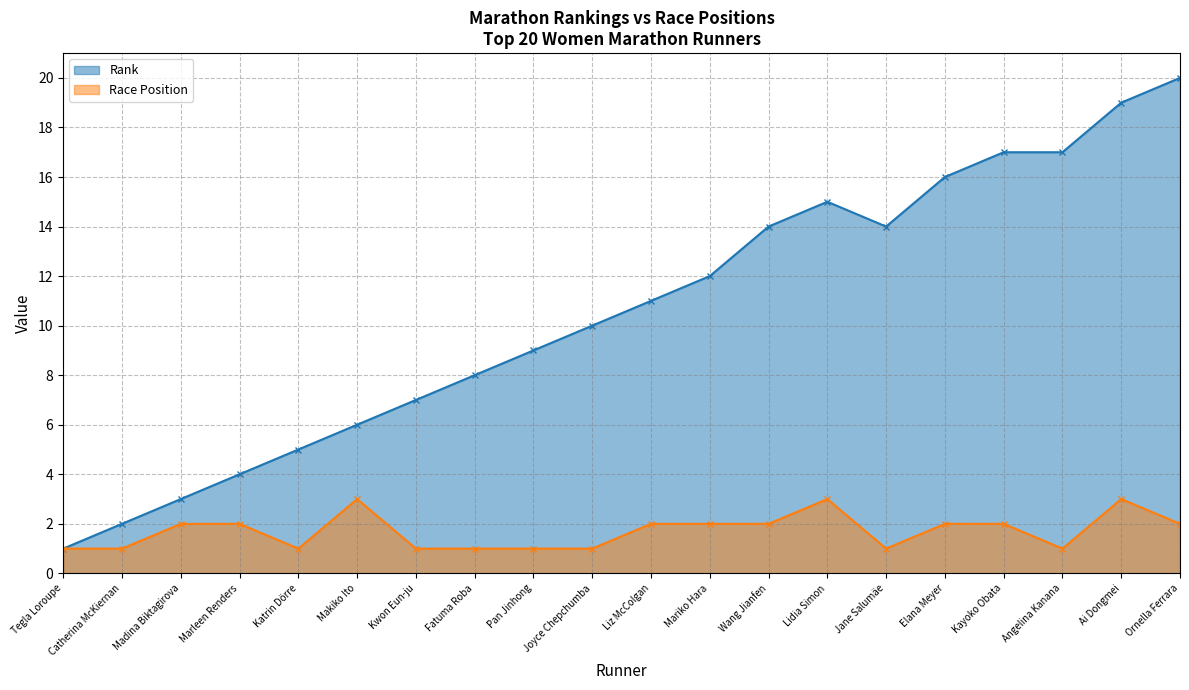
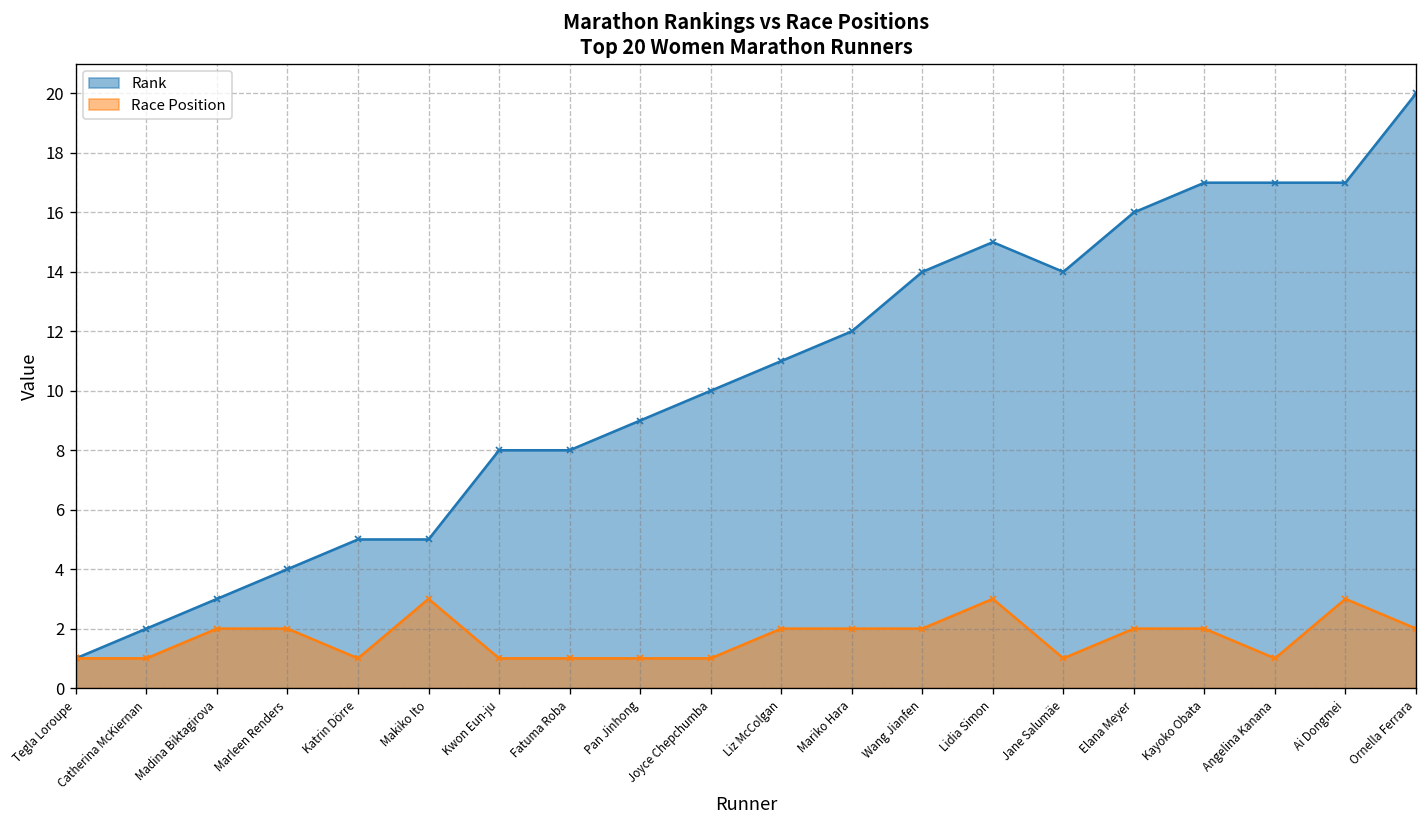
  {
    "Rank": {
      "Catherina McKiernan": 2,
      "Madina Biktagirova": 3,
      "Marleen Renders": 4,
      "Katrin Dörre": 5,
-     "Makiko Ito": 6,
-     "Kwon Eun-ju": 7,
+     "Makiko Ito": 5,
+     "Kwon Eun-ju": 8,
      "Fatuma Roba": 8,
      "Pan Jinhong": 9,
      "Joyce Chepchumba": 10,
      "Liz McColgan": 11,
      "Mariko Hara": 12,
      "Wang Jianfen": 14,
      "Lidia Simon": 15,
      "Jane Salumäe": 14,
      "Elana Meyer": 16,
      "Kayoko Obata": 17,
      "Angelina Kanana": 17,
-     "Ai Dongmei": 19,
+     "Ai Dongmei": 17,
      "Ornella Ferrara": 20
    },
    "Race Position": {
      "Catherina McKiernan": 1,
      "Madina Biktagirova": 2,
      "Marleen Renders": 2,
      "Katrin Dörre": 1,
      "Makiko Ito": 3,
      "Kwon Eun-ju": 1,
      "Fatuma Roba": 1,
      "Pan Jinhong": 1,
      "Joyce Chepchumba": 1,
      "Liz McColgan": 2,
      "Mariko Hara": 2,
      "Wang Jianfen": 2,
      "Lidia Simon": 3,
      "Jane Salumäe": 1,
      "Elana Meyer": 2,
      "Kayoko Obata": 2,
      "Angelina Kanana": 1,
      "Ai Dongmei": 3,
      "Ornella Ferrara": 2
    }
  }
